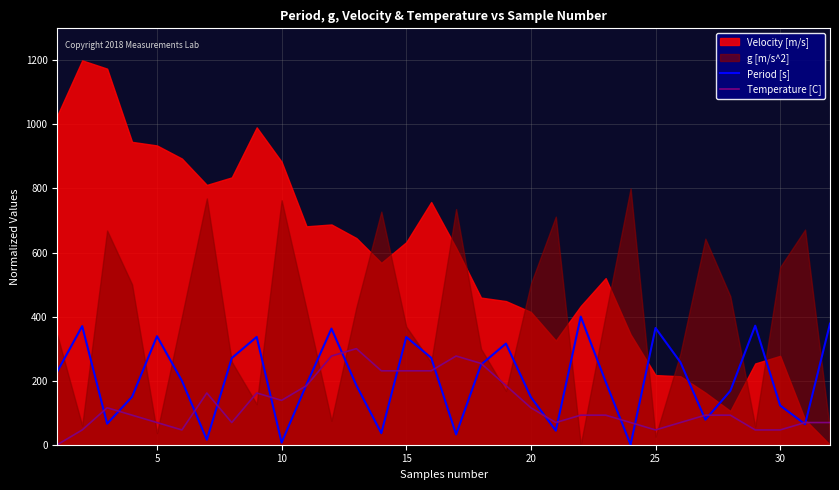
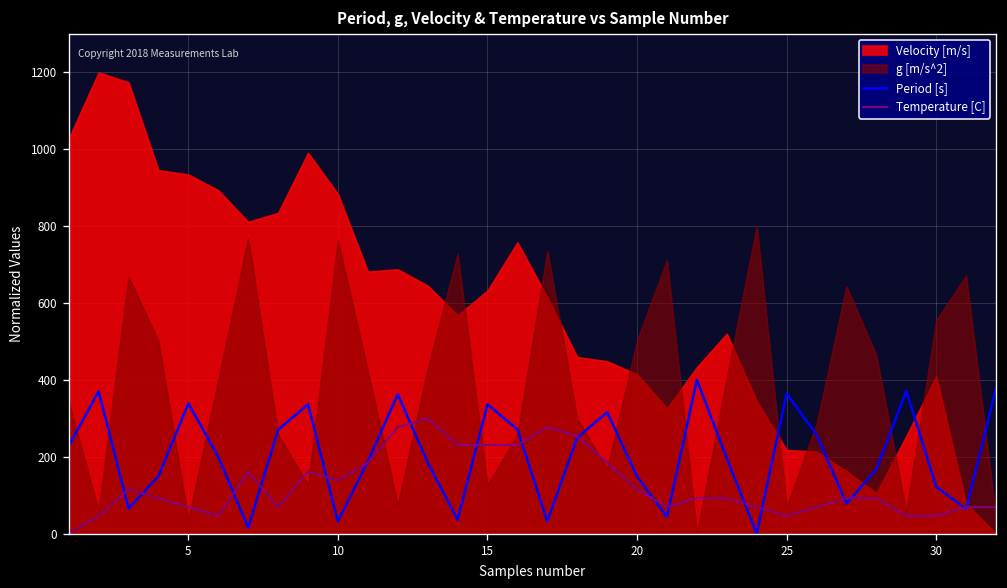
  {
    "Period [s]": {
      "5": 340,
-     "10": 10,
+     "10": 30,
      "15": 340,
      "20": 150,
      "25": 360,
      "30": 120
    },
    "Velocity [m/s]": {
      "5": 930,
      "10": 880,
      "15": 630,
      "20": 410,
      "25": 220,
-     "30": 280
+     "30": 410
    },
    "Temperature [C]": {
      "5": 70,
      "10": 140,
      "15": 230,
      "20": 120,
      "25": 50,
      "30": 50
    },
    "g [m/s^2]": {
      "5": 40,
      "10": 760,
-     "15": 370,
+     "15": 130,
      "20": 500,
-     "25": 30,
+     "25": 70,
      "30": 550
    }
  }
